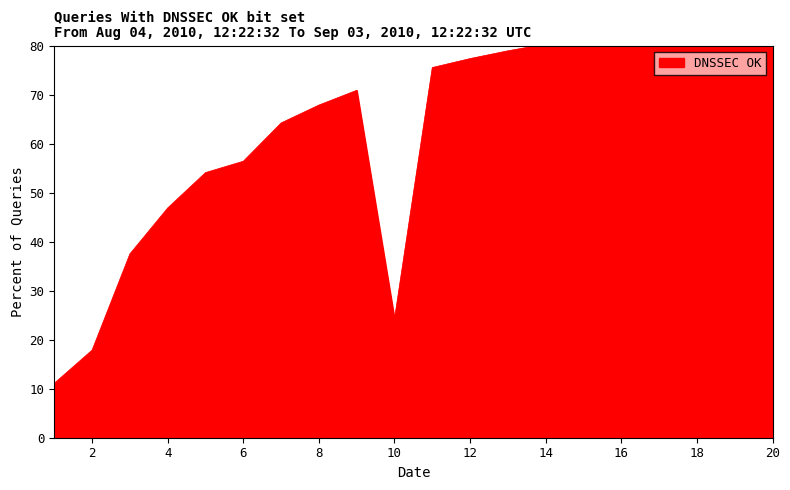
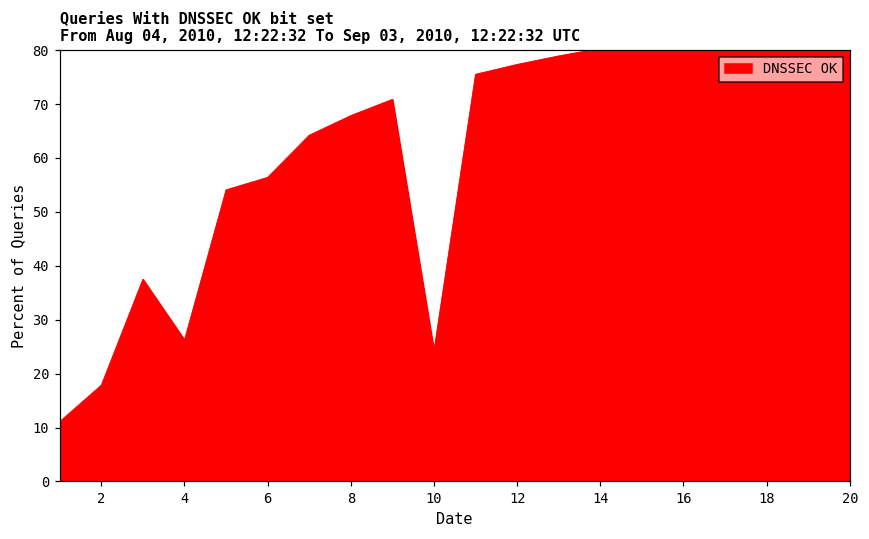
  {
    "2": 18,
-   "4": 47,
+   "4": 26,
    "6": 56,
    "8": 68,
    "10": 24,
    "12": 77,
    "14": 80
  }
